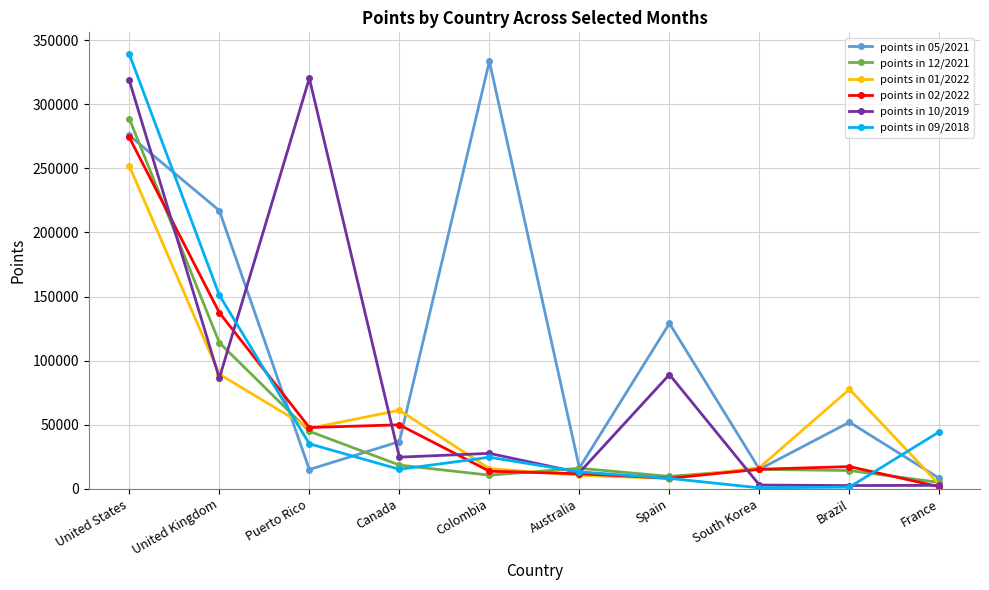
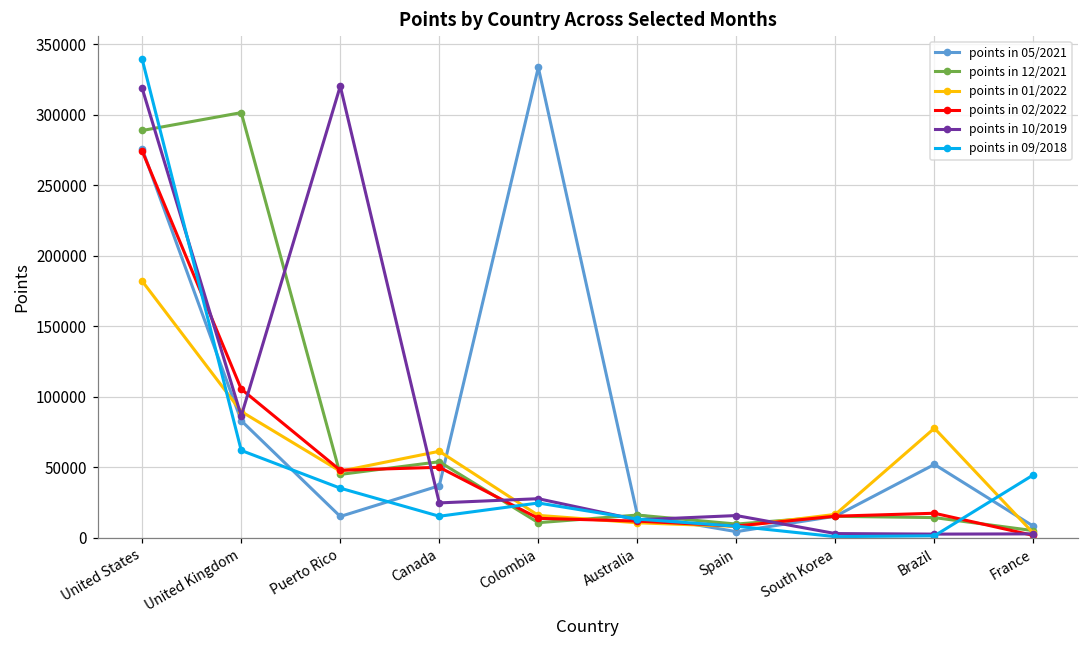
  {
    "points in 05/2021": {
-     "United Kingdom": 217000,
+     "United Kingdom": 83000,
      "Puerto Rico": 15000,
      "Canada": 37000,
      "Colombia": 333000,
-     "Spain": 129000,
+     "Spain": 4000,
      "Brazil": 52000,
      "France": 8000
    },
    "points in 12/2021": {
      "United States": 289000,
-     "United Kingdom": 114000,
+     "United Kingdom": 301000,
      "Puerto Rico": 45000,
-     "Canada": 18000,
+     "Canada": 54000,
      "Colombia": 11000,
      "Brazil": 14000
    },
    "points in 01/2022": {
-     "United States": 252000,
+     "United States": 182000,
      "United Kingdom": 89000,
      "Canada": 61000,
      "Colombia": 16000,
      "Brazil": 78000
    },
    "points in 02/2022": {
-     "United Kingdom": 137000,
+     "United Kingdom": 105000,
      "Canada": 50000,
      "Colombia": 14000,
      "Brazil": 17000
    },
    "points in 10/2019": {
      "United States": 319000,
      "United Kingdom": 86000,
      "Puerto Rico": 320000,
      "Canada": 25000,
      "Colombia": 28000,
-     "Spain": 89000,
+     "Spain": 16000,
      "South Korea": 3000
    },
    "points in 09/2018": {
      "United States": 339000,
-     "United Kingdom": 151000,
+     "United Kingdom": 62000,
      "Puerto Rico": 35000,
      "Canada": 15000,
      "Colombia": 25000,
      "South Korea": 1000,
      "France": 45000
    }
  }
